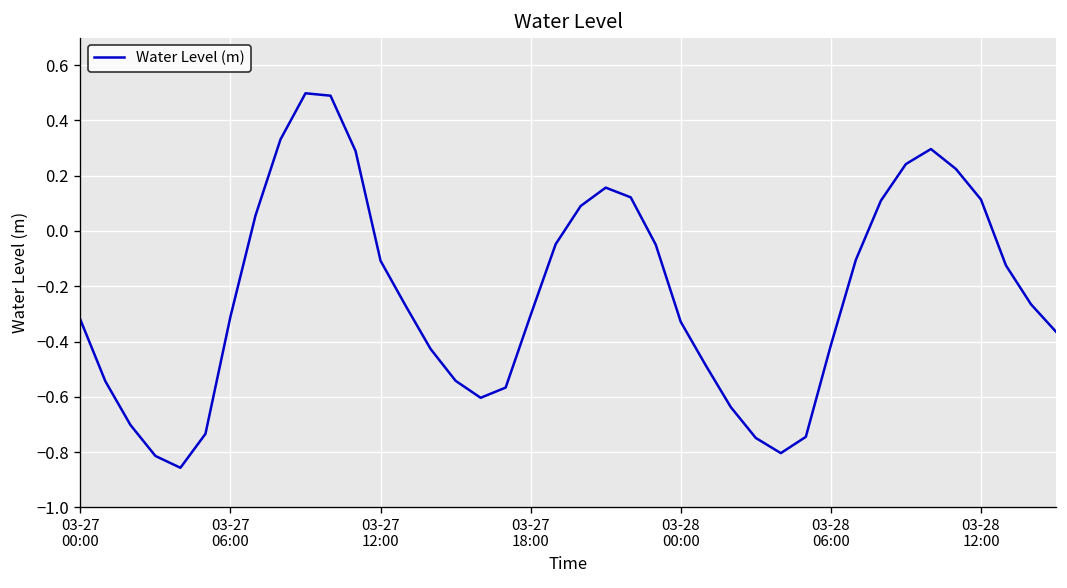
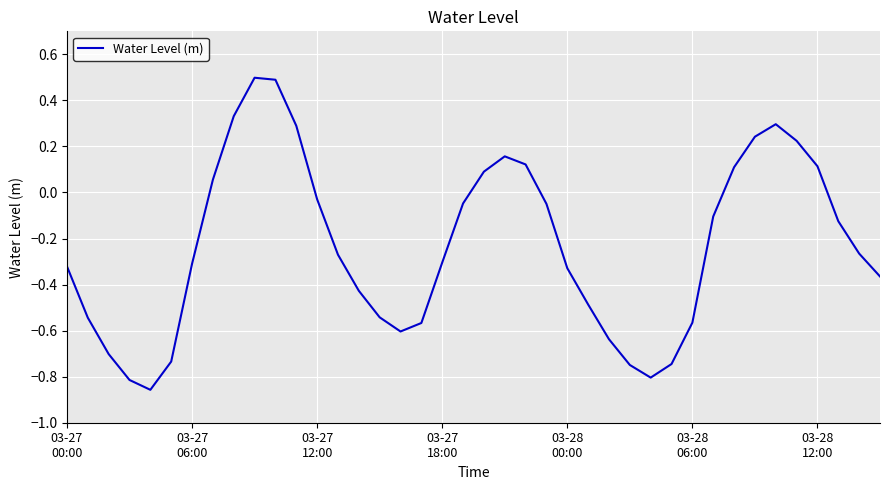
  {
    "03-27 00:00": -0.32,
    "03-27 06:00": -0.31,
-   "03-27 12:00": -0.11,
+   "03-27 12:00": -0.03,
    "03-27 18:00": -0.30,
    "03-28 00:00": -0.33,
-   "03-28 06:00": -0.41,
+   "03-28 06:00": -0.57,
    "03-28 12:00": 0.11
  }
